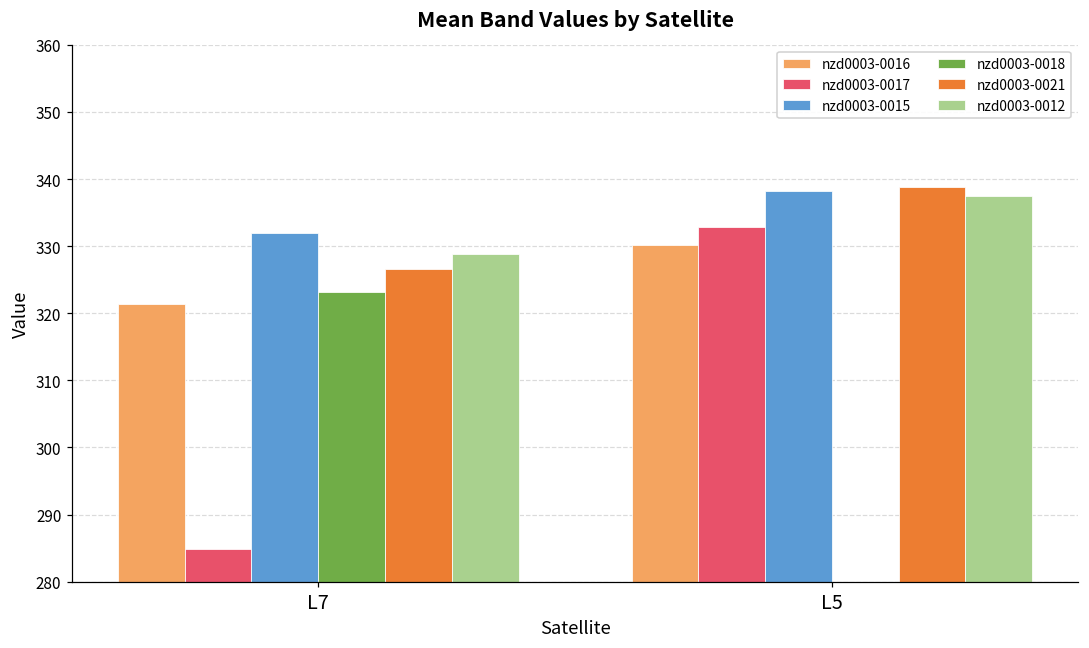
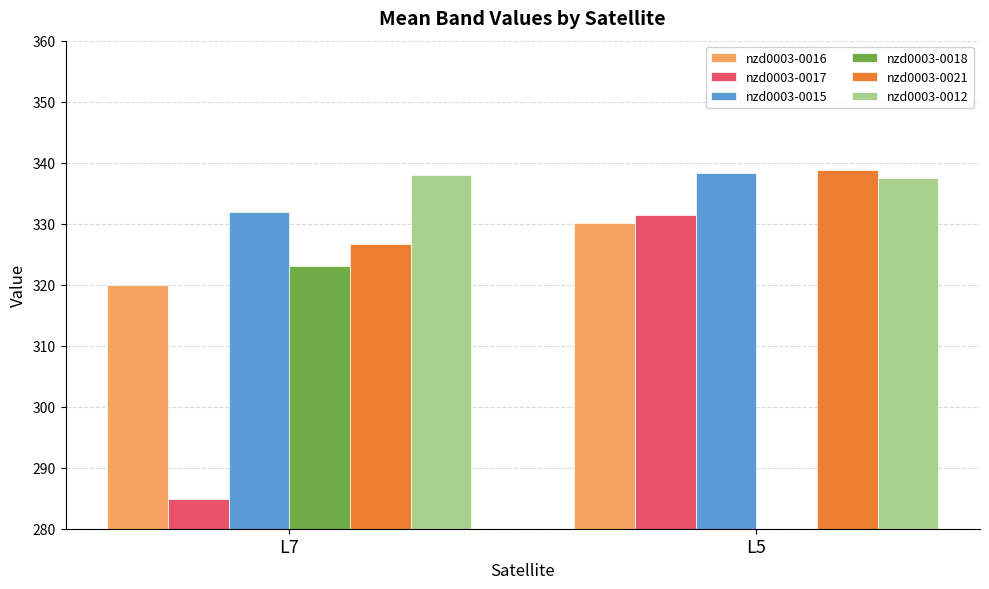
  {
    "nzd0003-0016": {
-     "L7": 321,
+     "L7": 320,
      "L5": 330
    },
    "nzd0003-0017": {
      "L7": 285,
-     "L5": 333
+     "L5": 331
    },
    "nzd0003-0015": {
      "L7": 332,
      "L5": 338
    },
    "nzd0003-0018": {
      "L7": 323
    },
    "nzd0003-0021": {
      "L7": 327,
      "L5": 339
    },
    "nzd0003-0012": {
-     "L7": 329,
+     "L7": 338,
      "L5": 337
    }
  }
